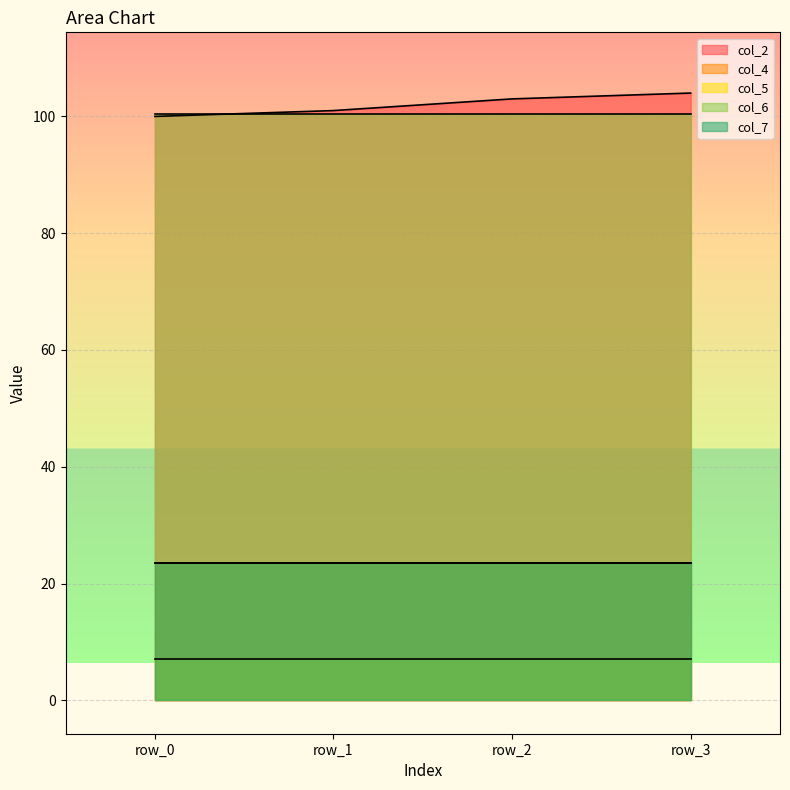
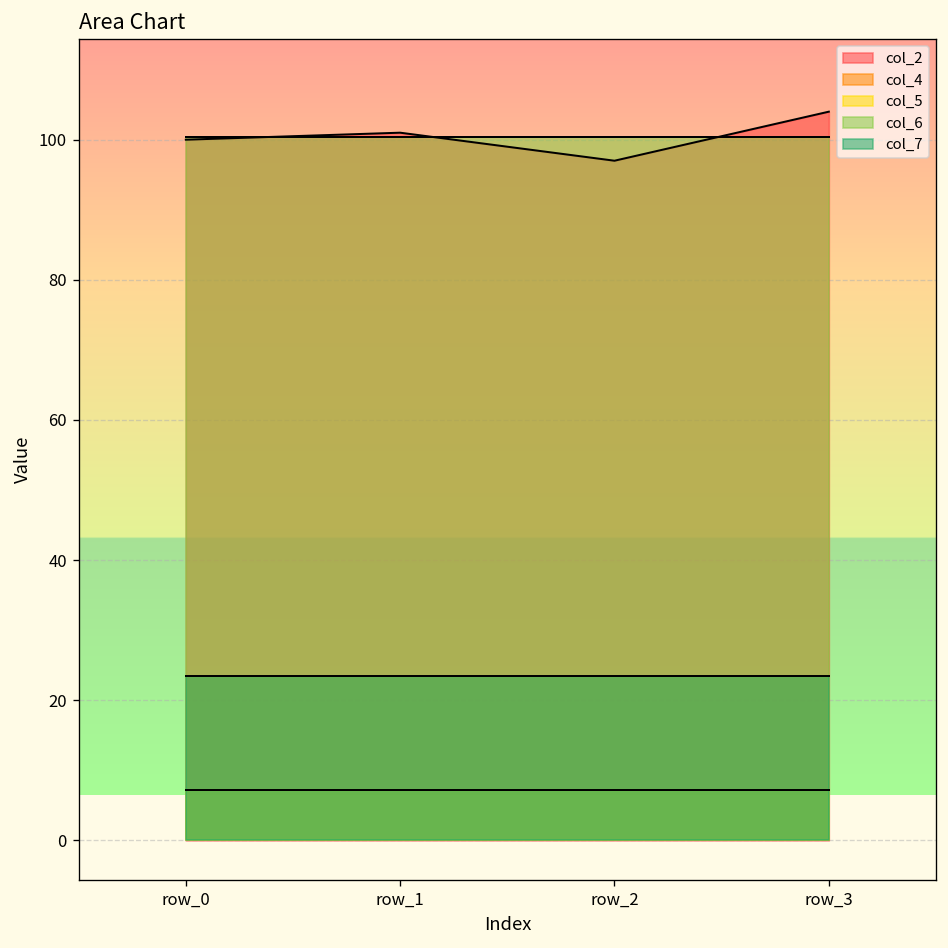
  {
    "col_2": {
      "row_1": 101,
-     "row_2": 103,
+     "row_2": 97,
      "row_3": 104
    },
    "col_7": {
      "row_0": 23,
      "row_1": 23,
      "row_2": 23,
      "row_3": 23
    },
    "col_5": {
      "row_0": 7,
      "row_1": 7,
      "row_2": 7,
      "row_3": 7
    },
    "col_6": {
      "row_1": 100,
      "row_2": 100,
      "row_3": 100
    }
  }
